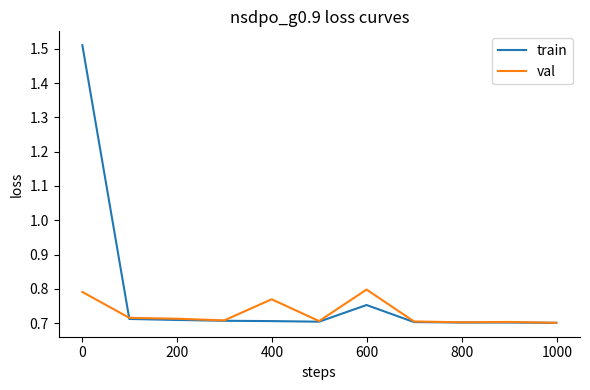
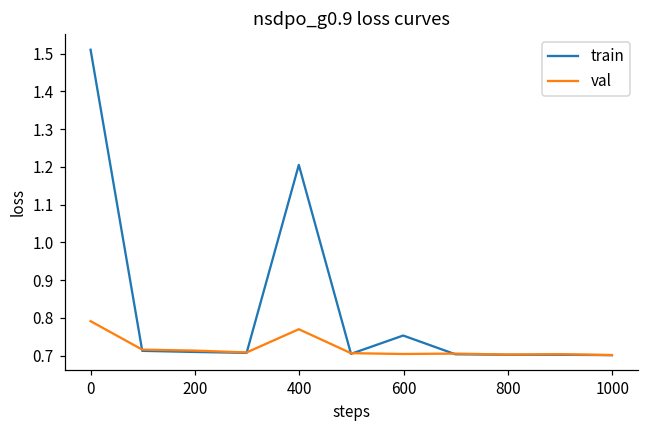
  {
    "train": {
      "0": 1.51,
-     "400": 0.71,
+     "400": 1.21,
      "600": 0.75
    },
    "val": {
      "0": 0.79,
      "400": 0.77,
-     "600": 0.80
+     "600": 0.70
    }
  }
